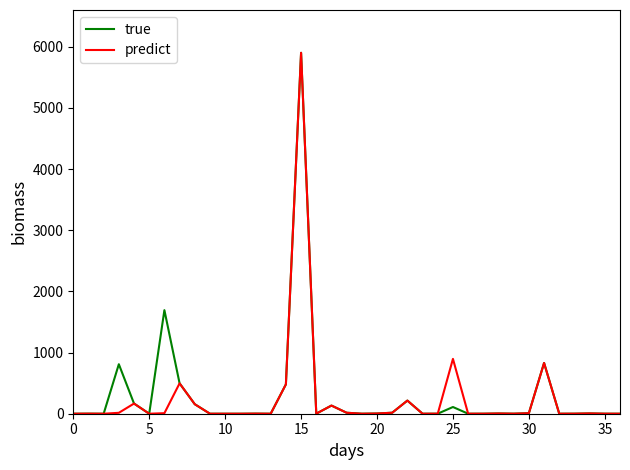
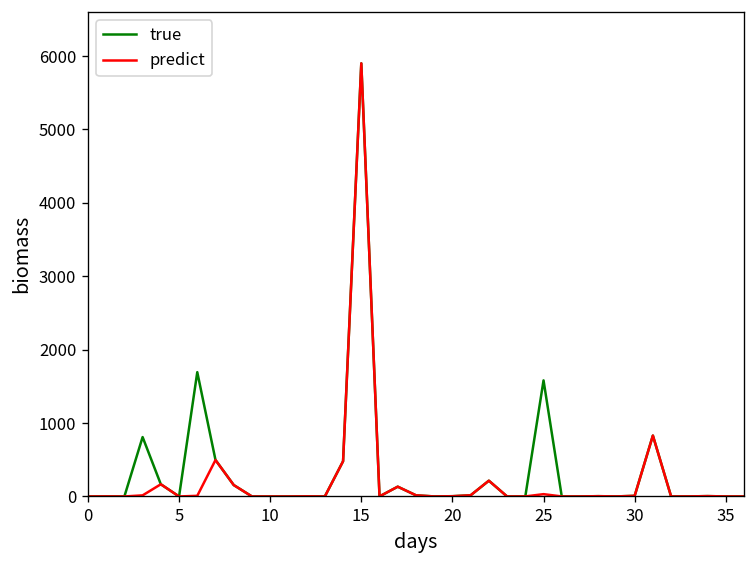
  {
    "true": {
-     "25": 100
+     "25": 1600
    },
    "predict": {
-     "25": 900
+     "25": 0
    }
  }
